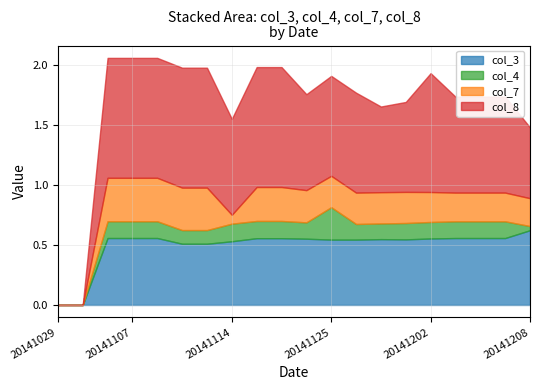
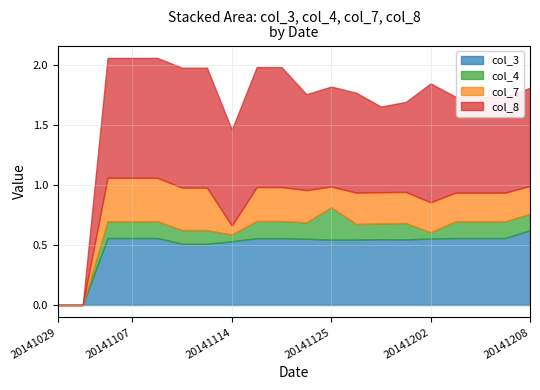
  {
    "col_3": {
      "20141107": 0.56,
      "20141114": 0.53,
      "20141125": 0.54,
      "20141202": 0.55,
      "20141208": 0.62
    },
    "col_4": {
      "20141107": 0.14,
-     "20141114": 0.15,
+     "20141114": 0.06,
      "20141125": 0.27,
-     "20141202": 0.14,
-     "20141208": 0.03
+     "20141202": 0.05,
+     "20141208": 0.14
    },
    "col_7": {
      "20141107": 0.36,
      "20141114": 0.07,
-     "20141125": 0.26,
+     "20141125": 0.17,
      "20141202": 0.25,
      "20141208": 0.23
    },
    "col_8": {
      "20141107": 1.00,
      "20141114": 0.80,
      "20141125": 0.83,
      "20141202": 0.99,
-     "20141208": 0.59
+     "20141208": 0.82
    }
  }
